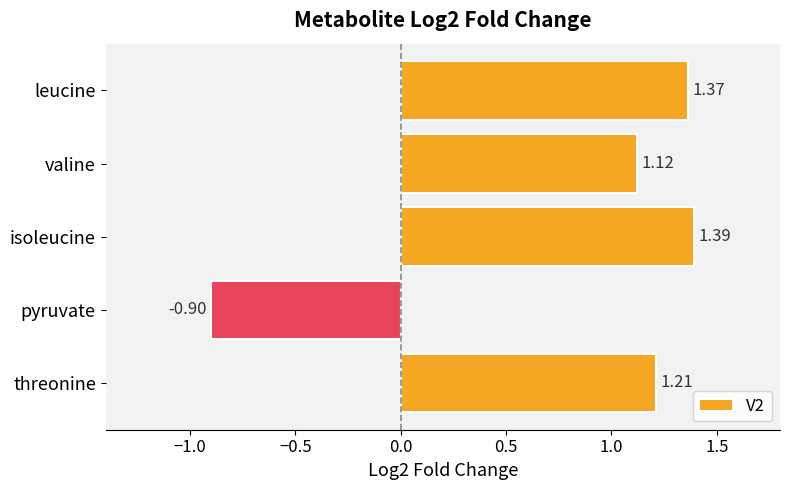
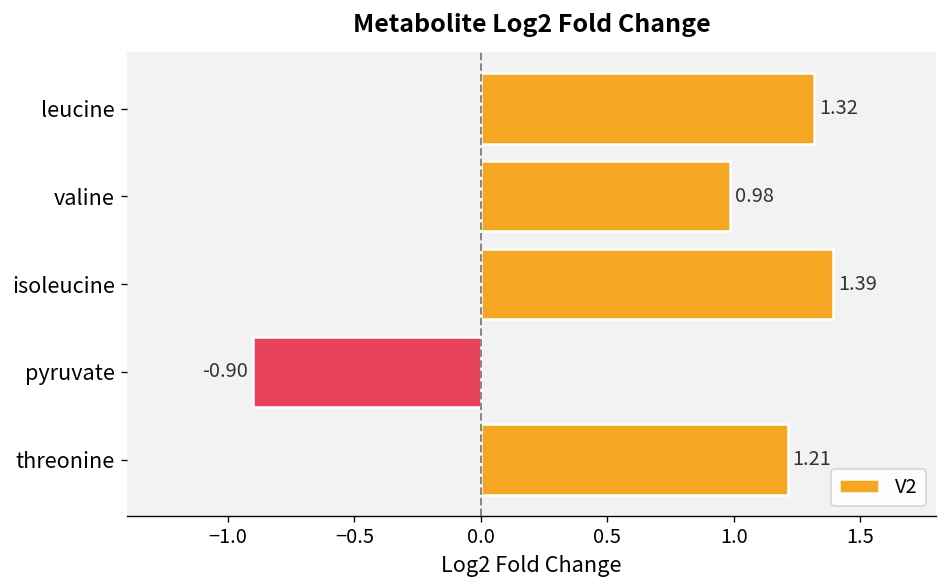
  {
-   "leucine": 1.37,
-   "valine": 1.12,
+   "leucine": 1.32,
+   "valine": 0.98,
    "isoleucine": 1.39,
    "pyruvate": -0.90
  }
